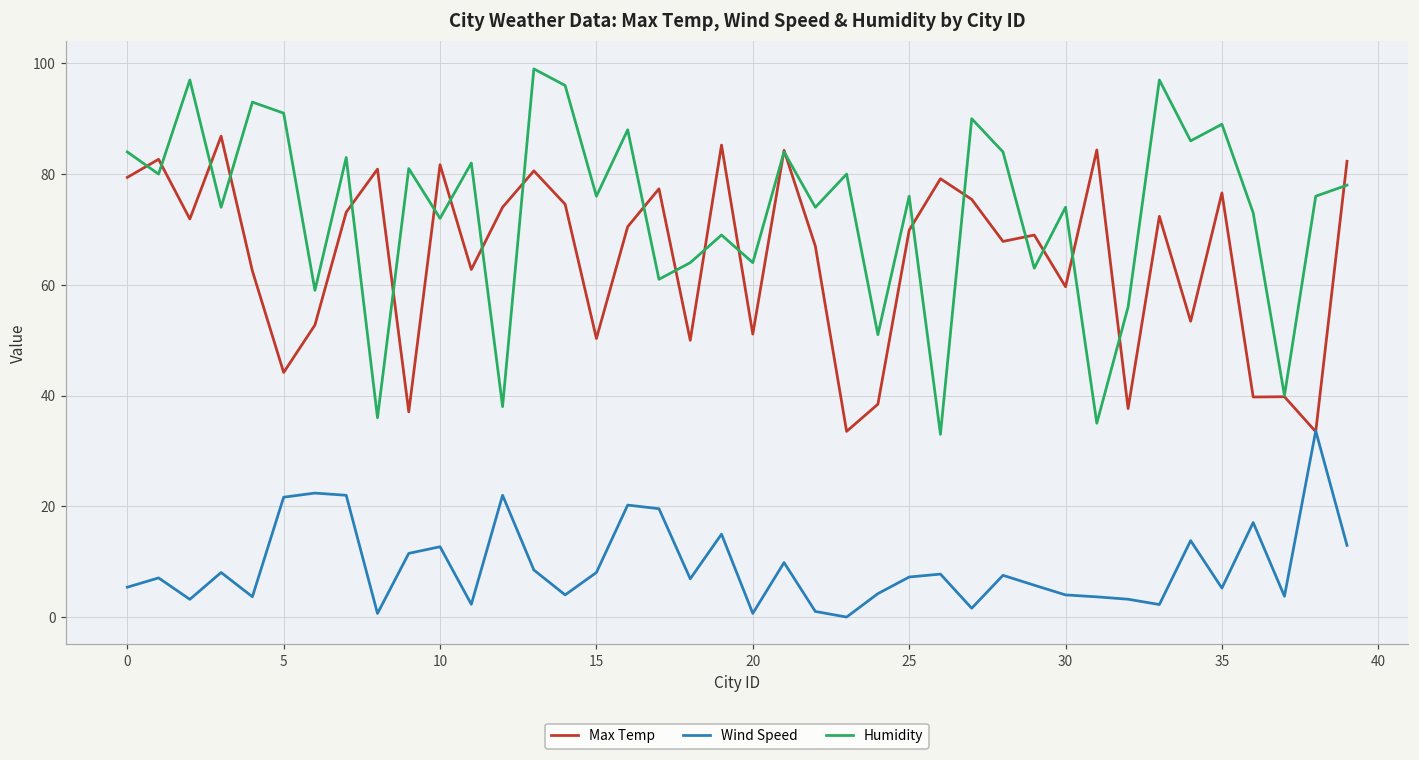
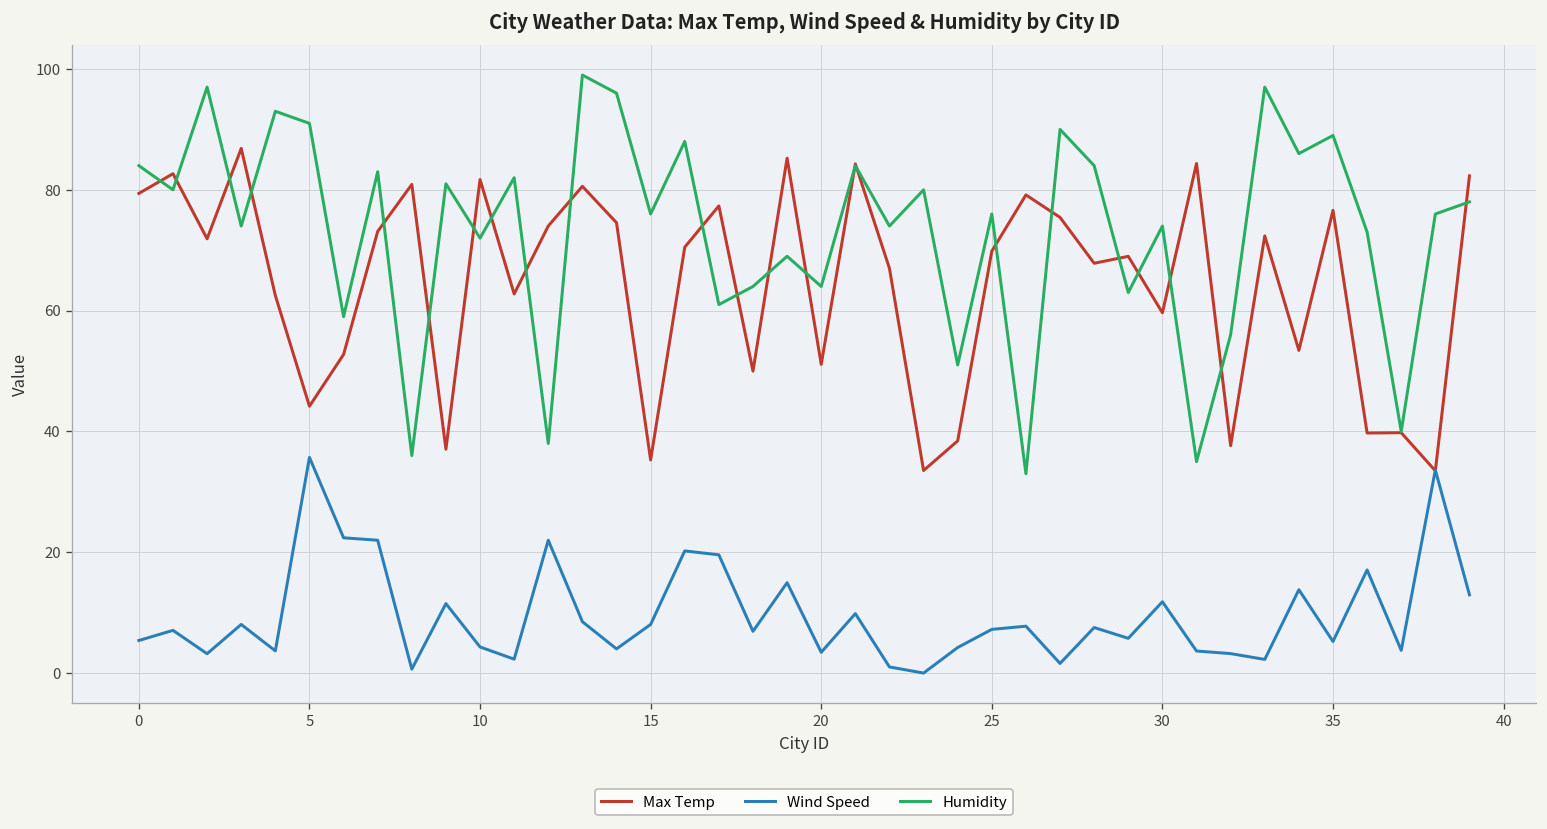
  {
    "Max Temp": {
      "0": 79,
      "5": 44,
      "10": 82,
-     "15": 50,
+     "15": 35,
      "20": 51,
      "25": 70,
      "30": 60,
      "35": 77
    },
    "Wind Speed": {
      "0": 5,
-     "5": 22,
-     "10": 13,
+     "5": 36,
+     "10": 4,
      "15": 8,
-     "20": 1,
+     "20": 3,
      "25": 7,
-     "30": 4,
+     "30": 12,
      "35": 5
    },
    "Humidity": {
      "0": 84,
      "5": 91,
      "10": 72,
      "15": 76,
      "20": 64,
      "25": 76,
      "30": 74,
      "35": 89
    }
  }
